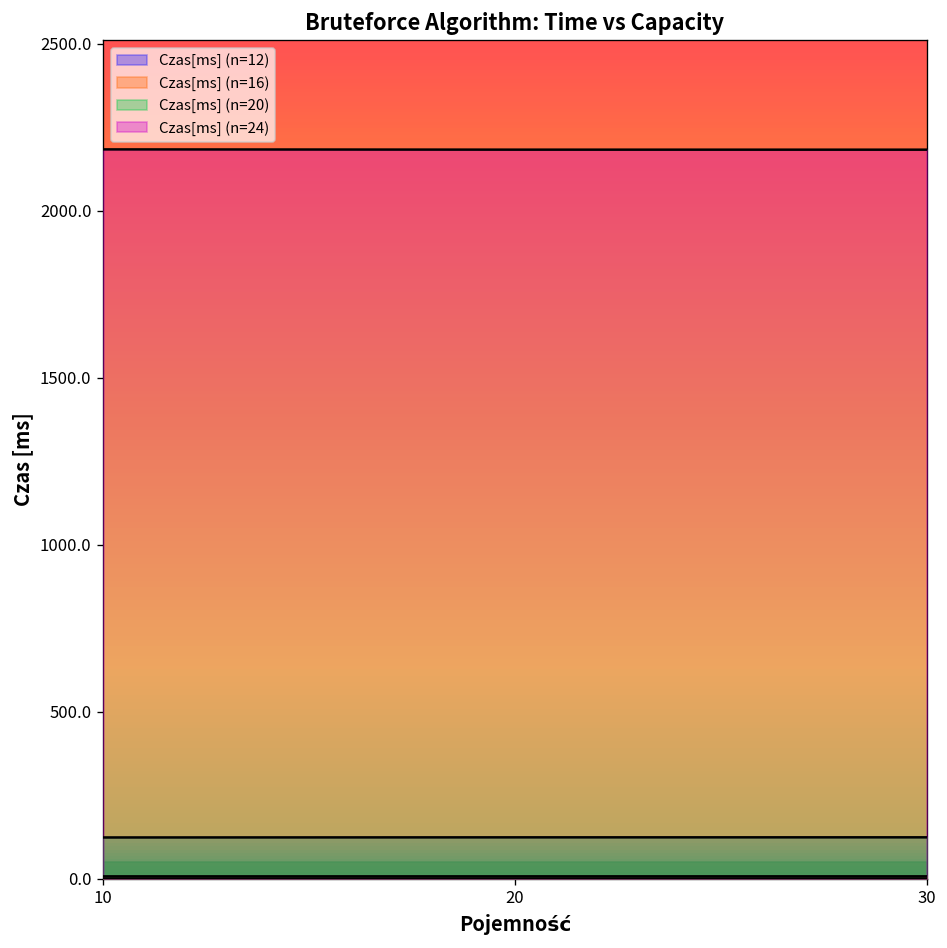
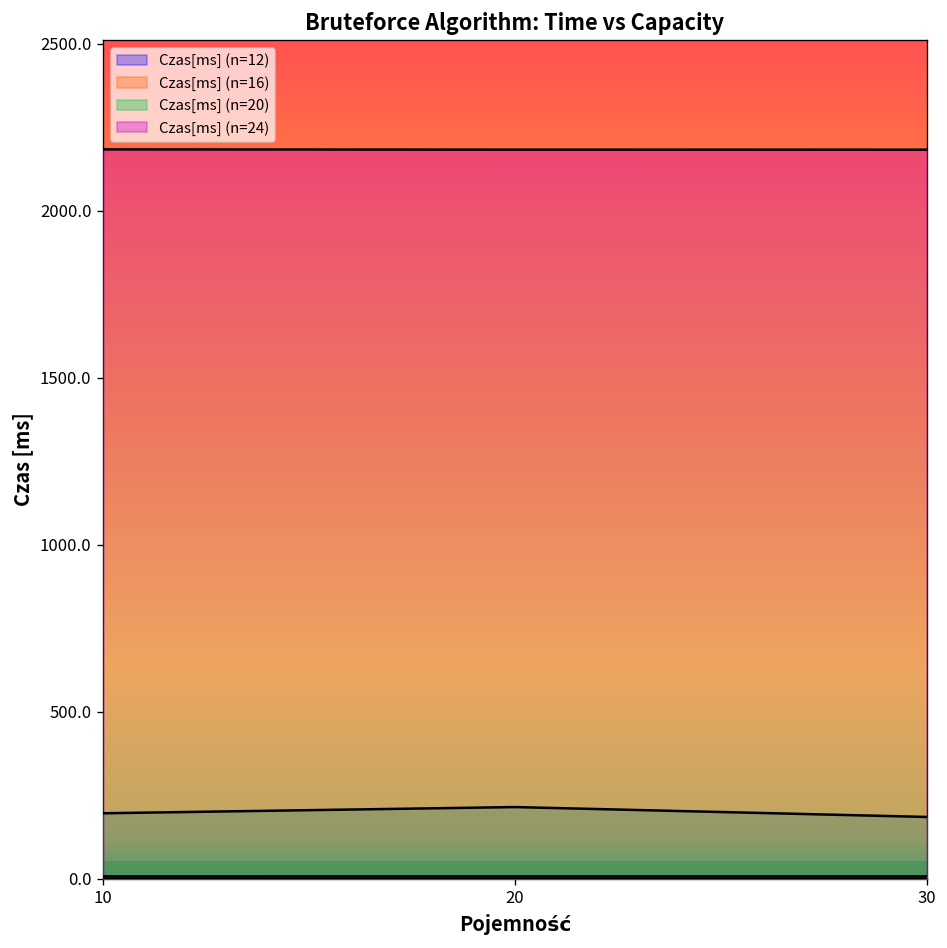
  {
    "Czas[ms] (n=20)": {
-     "10": 120,
-     "20": 120,
-     "30": 120
+     "10": 200,
+     "20": 210,
+     "30": 180
    },
    "Czas[ms] (n=24)": {
      "10": 2180,
      "20": 2180,
      "30": 2180
    }
  }
